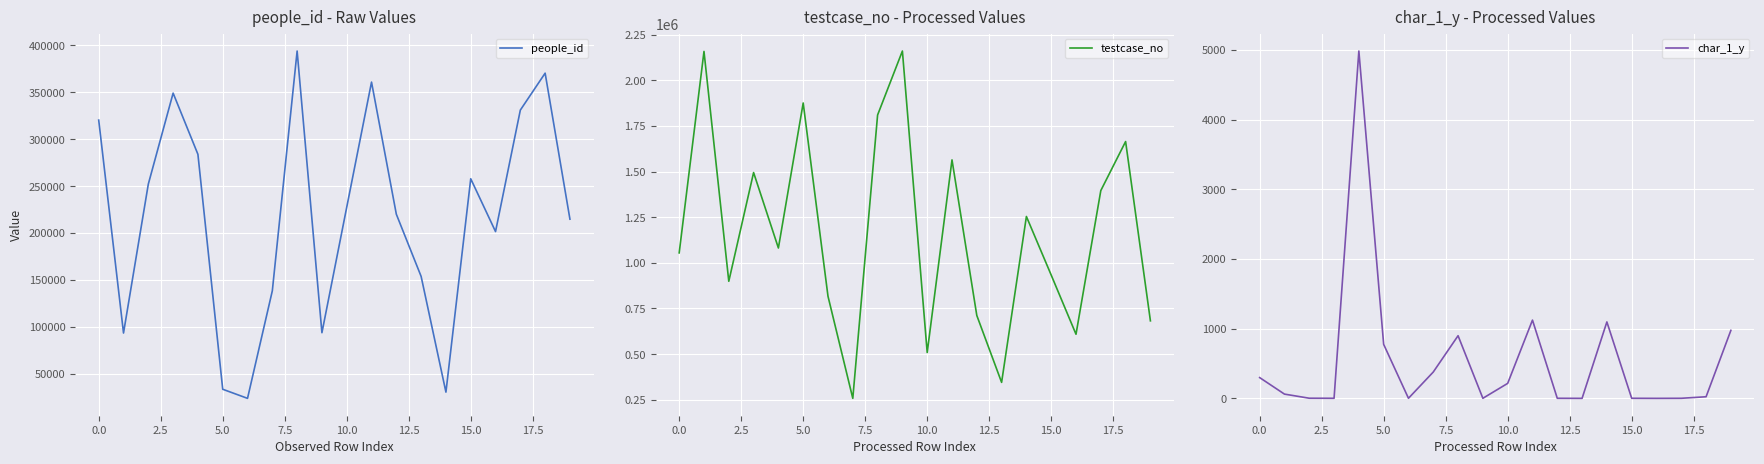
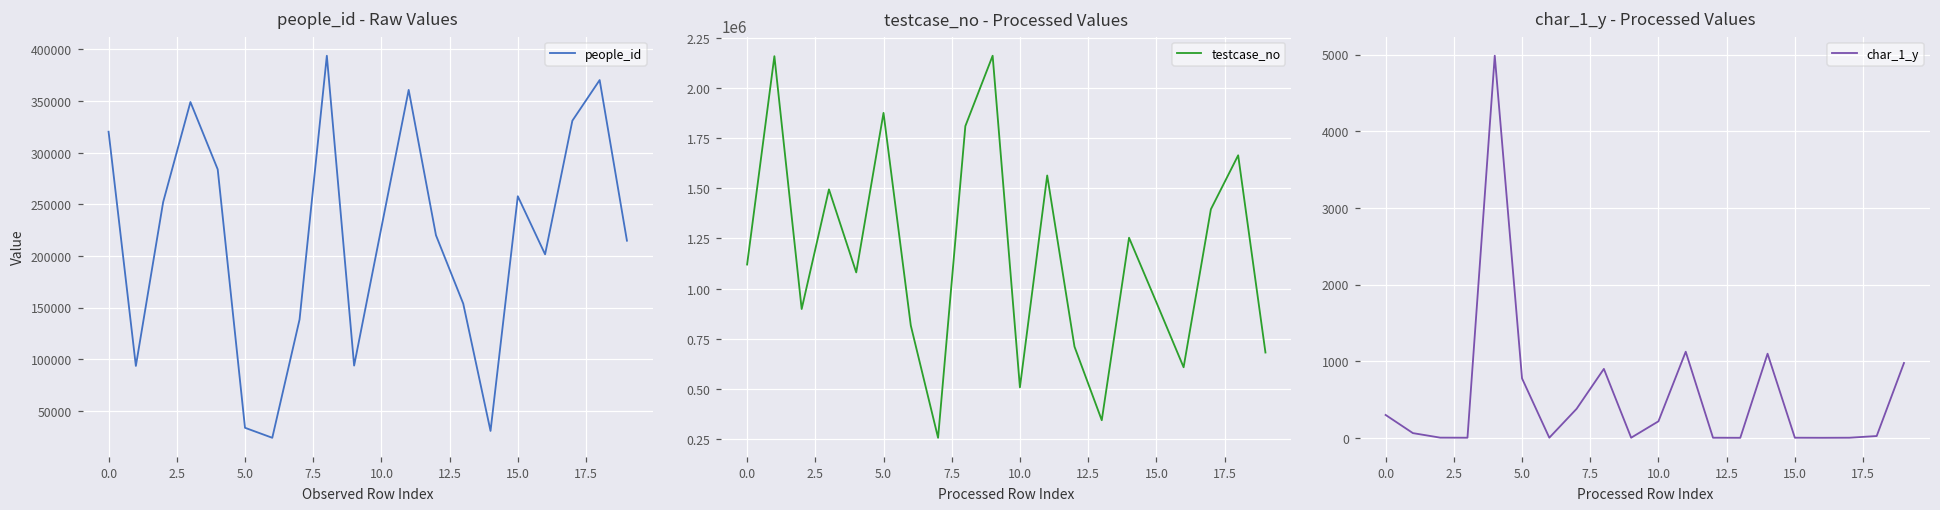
  {
    "people_id - Raw Values": {
      "0.0": 320000,
      "5.0": 30000,
      "10.0": 230000,
      "15.0": 260000
    },
    "testcase_no - Processed Values": {
-     "0.0": 1050000,
+     "0.0": 1120000,
      "5.0": 1880000,
      "10.0": 510000,
      "15.0": 930000
    },
    "char_1_y - Processed Values": {
      "0.0": 300,
      "5.0": 800,
      "10.0": 200,
      "15.0": 0
    }
  }
